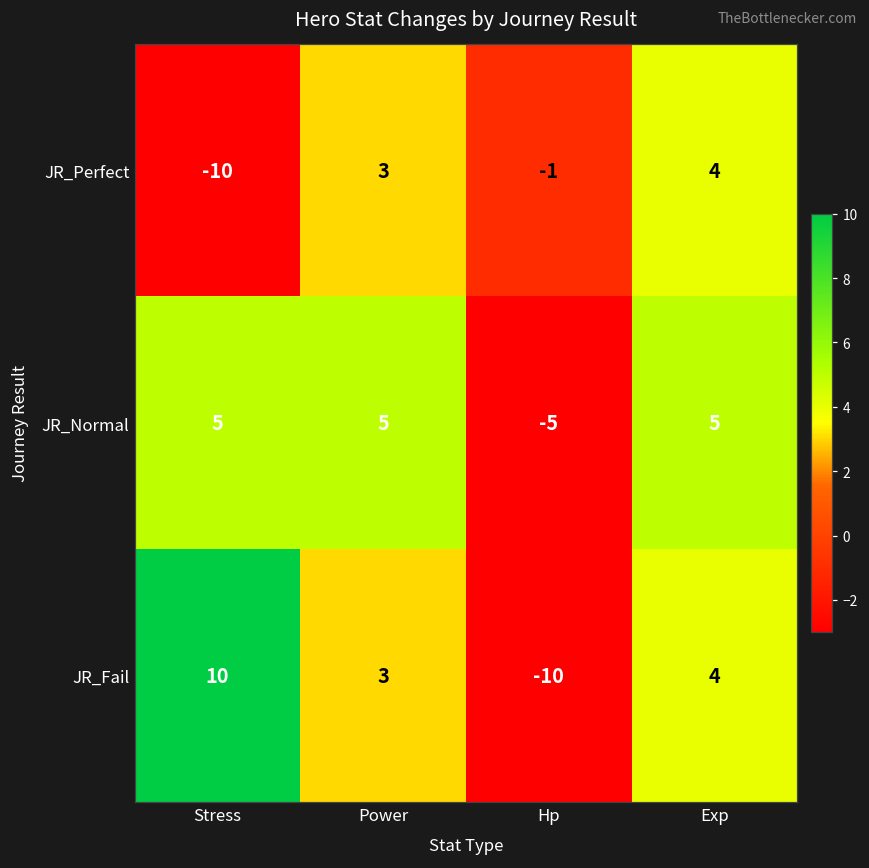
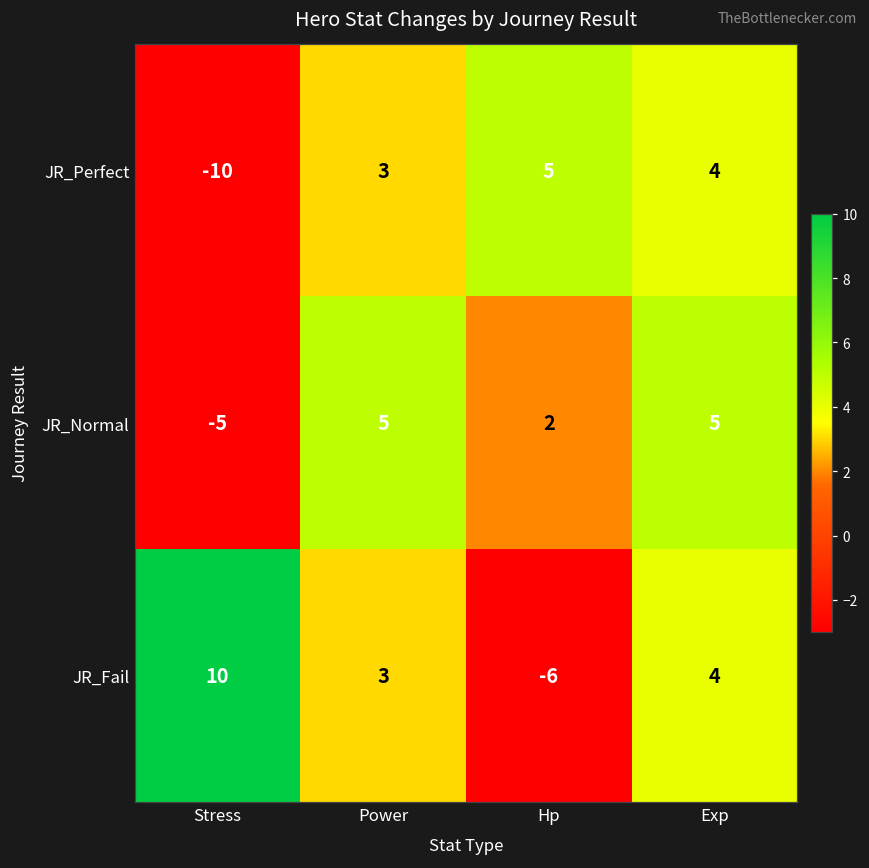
  {
    "JR_Perfect": {
      "Stress": -10,
      "Power": 3,
-     "Hp": -1,
+     "Hp": 5,
      "Exp": 4
    },
    "JR_Normal": {
-     "Stress": 5,
+     "Stress": -5,
      "Power": 5,
-     "Hp": -5,
+     "Hp": 2,
      "Exp": 5
    },
    "JR_Fail": {
      "Stress": 10,
      "Power": 3,
-     "Hp": -10,
+     "Hp": -6,
      "Exp": 4
    }
  }
